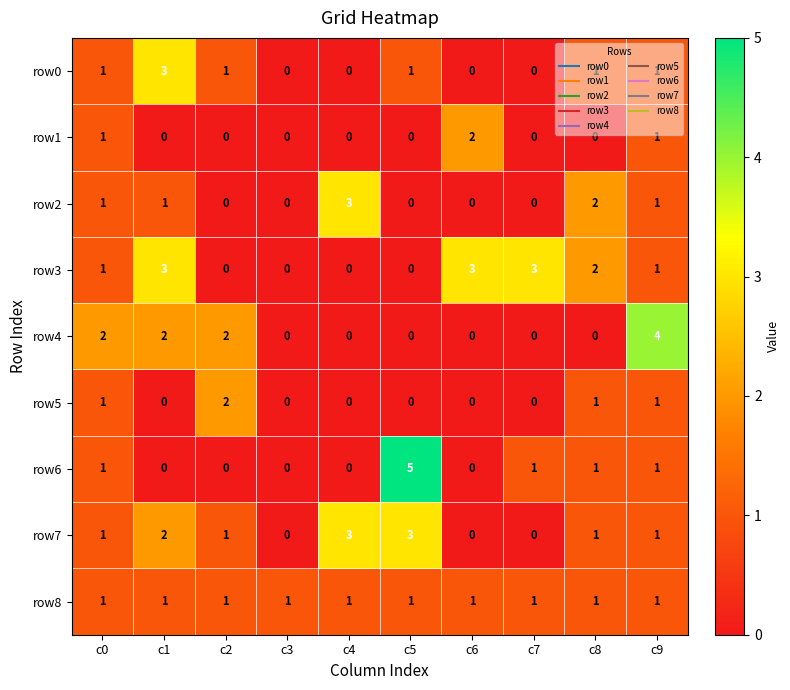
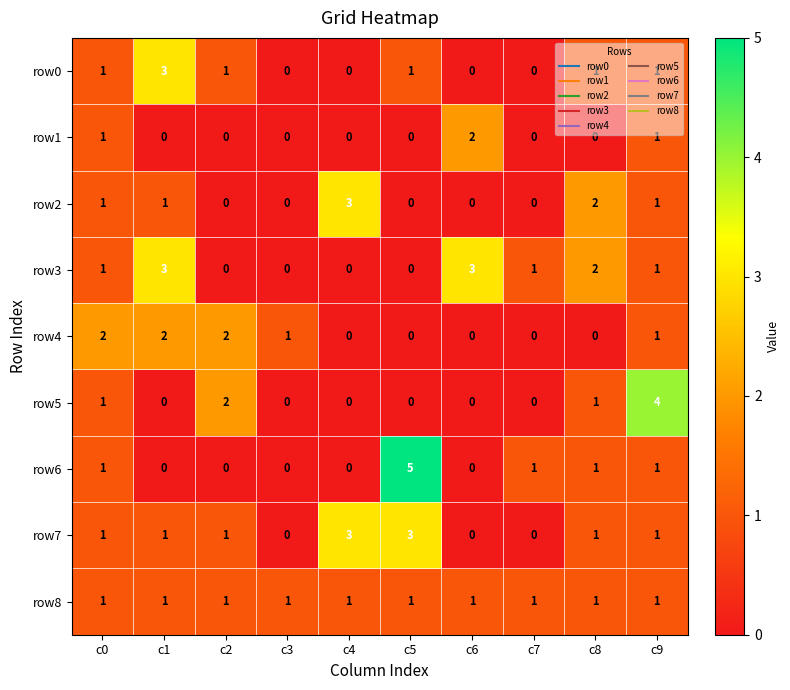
  {
    "row0": {
      "c0": 1,
      "c1": 3,
      "c2": 1,
      "c3": 0,
      "c4": 0,
      "c5": 1,
      "c6": 0,
      "c7": 0
    },
    "row1": {
      "c0": 1,
      "c1": 0,
      "c2": 0,
      "c3": 0,
      "c4": 0,
      "c5": 0,
      "c6": 2,
      "c7": 0
    },
    "row2": {
      "c0": 1,
      "c1": 1,
      "c2": 0,
      "c3": 0,
      "c4": 3,
      "c5": 0,
      "c6": 0,
      "c7": 0,
      "c8": 2,
      "c9": 1
    },
    "row3": {
      "c0": 1,
      "c1": 3,
      "c2": 0,
      "c3": 0,
      "c4": 0,
      "c5": 0,
      "c6": 3,
-     "c7": 3,
+     "c7": 1,
      "c8": 2,
      "c9": 1
    },
    "row4": {
      "c0": 2,
      "c1": 2,
      "c2": 2,
-     "c3": 0,
+     "c3": 1,
      "c4": 0,
      "c5": 0,
      "c6": 0,
      "c7": 0,
      "c8": 0,
-     "c9": 4
+     "c9": 1
    },
    "row5": {
      "c0": 1,
      "c1": 0,
      "c2": 2,
      "c3": 0,
      "c4": 0,
      "c5": 0,
      "c6": 0,
      "c7": 0,
      "c8": 1,
-     "c9": 1
+     "c9": 4
    },
    "row6": {
      "c0": 1,
      "c1": 0,
      "c2": 0,
      "c3": 0,
      "c4": 0,
      "c5": 5,
      "c6": 0,
      "c7": 1,
      "c8": 1,
      "c9": 1
    },
    "row7": {
      "c0": 1,
-     "c1": 2,
+     "c1": 1,
      "c2": 1,
      "c3": 0,
      "c4": 3,
      "c5": 3,
      "c6": 0,
      "c7": 0,
      "c8": 1,
      "c9": 1
    },
    "row8": {
      "c0": 1,
      "c1": 1,
      "c2": 1,
      "c3": 1,
      "c4": 1,
      "c5": 1,
      "c6": 1,
      "c7": 1,
      "c8": 1,
      "c9": 1
    }
  }
